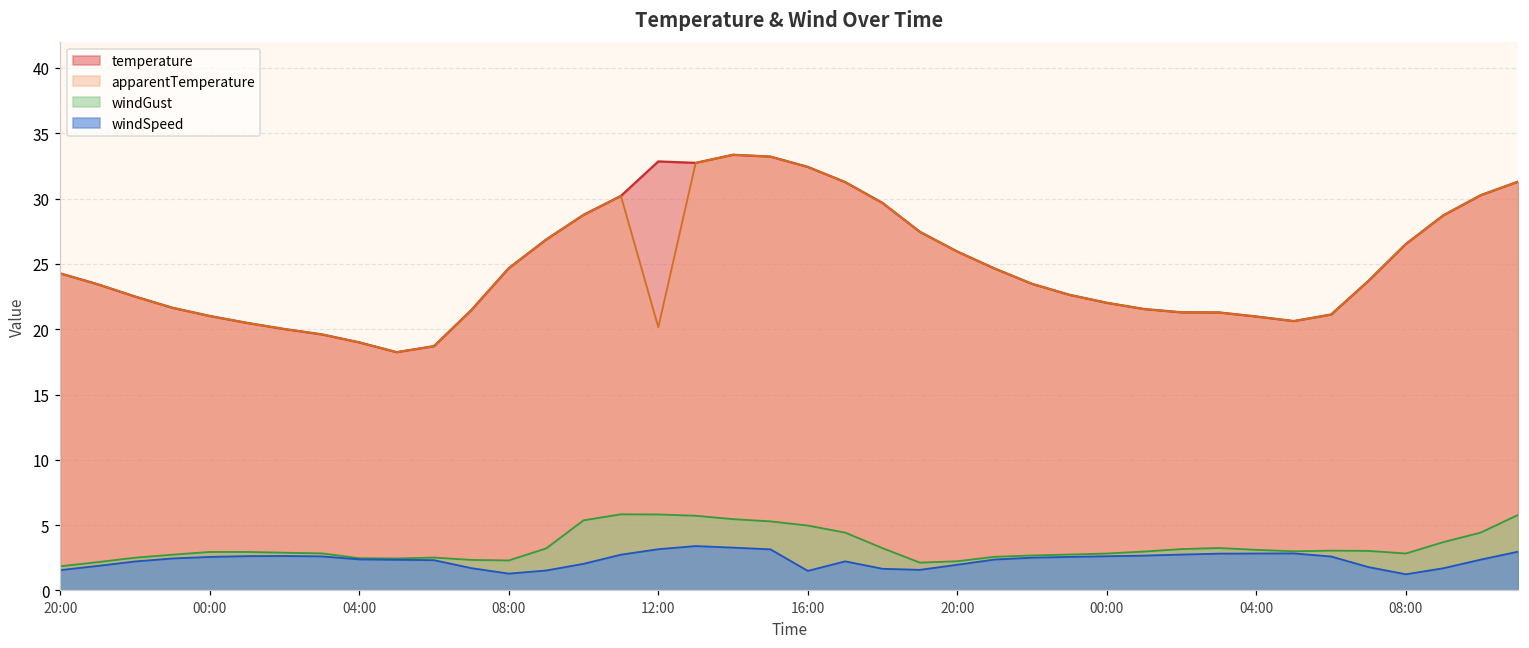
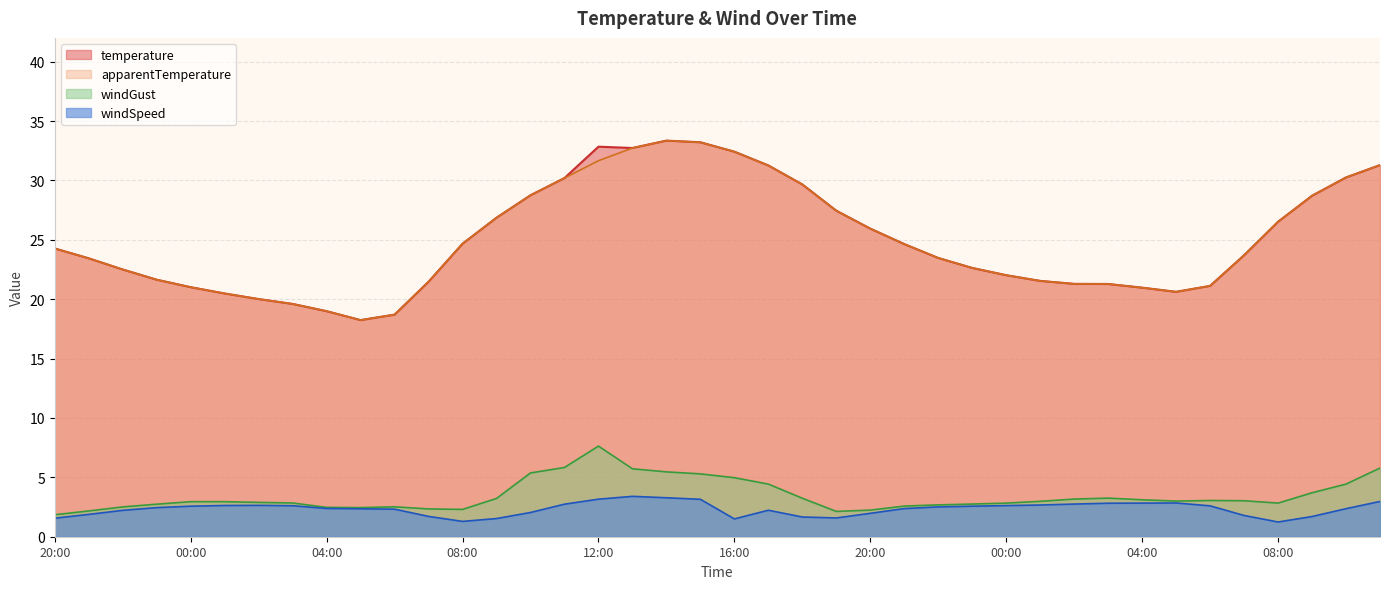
  {
    "temperature": {
      "12:00": 32.8
    },
    "apparentTemperature": {
-     "12:00": 20.2
+     "12:00": 31.7
    },
    "windGust": {
-     "12:00": 5.8,
+     "12:00": 7.6,
      "16:00": 5.0
    },
    "windSpeed": {
      "12:00": 3.2,
      "16:00": 1.5
    }
  }
